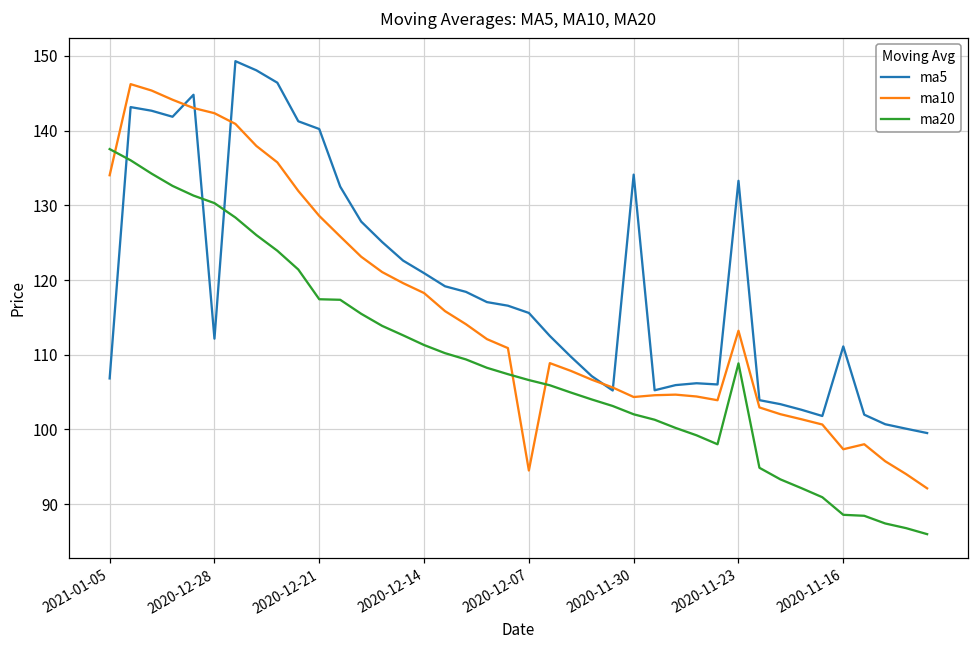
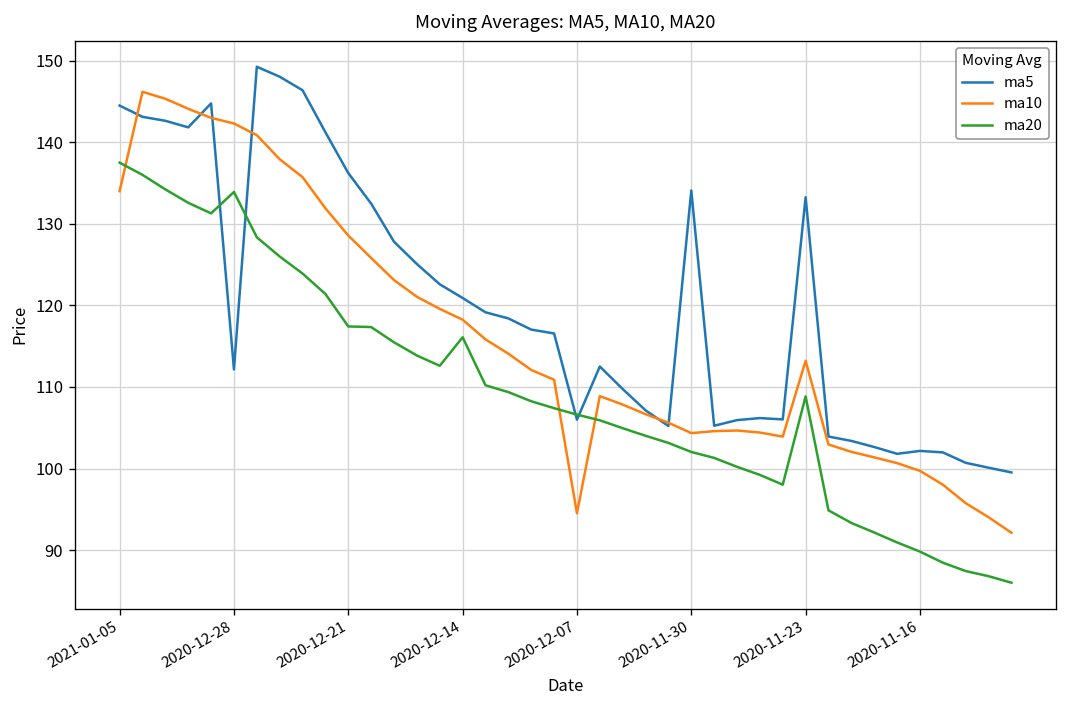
  {
    "ma5": {
-     "2021-01-05": 107,
+     "2021-01-05": 145,
      "2020-12-28": 112,
-     "2020-12-21": 140,
+     "2020-12-21": 136,
      "2020-12-14": 121,
-     "2020-12-07": 116,
+     "2020-12-07": 106,
      "2020-11-30": 134,
      "2020-11-23": 133,
-     "2020-11-16": 111
+     "2020-11-16": 102
    },
    "ma10": {
      "2021-01-05": 134,
      "2020-12-28": 142,
      "2020-12-21": 129,
      "2020-12-14": 118,
      "2020-12-07": 95,
      "2020-11-30": 104,
      "2020-11-23": 113,
-     "2020-11-16": 97
+     "2020-11-16": 100
    },
    "ma20": {
      "2021-01-05": 138,
-     "2020-12-28": 130,
+     "2020-12-28": 134,
      "2020-12-21": 117,
-     "2020-12-14": 111,
+     "2020-12-14": 116,
      "2020-12-07": 107,
      "2020-11-30": 102,
      "2020-11-23": 109,
-     "2020-11-16": 89
+     "2020-11-16": 90
    }
  }
